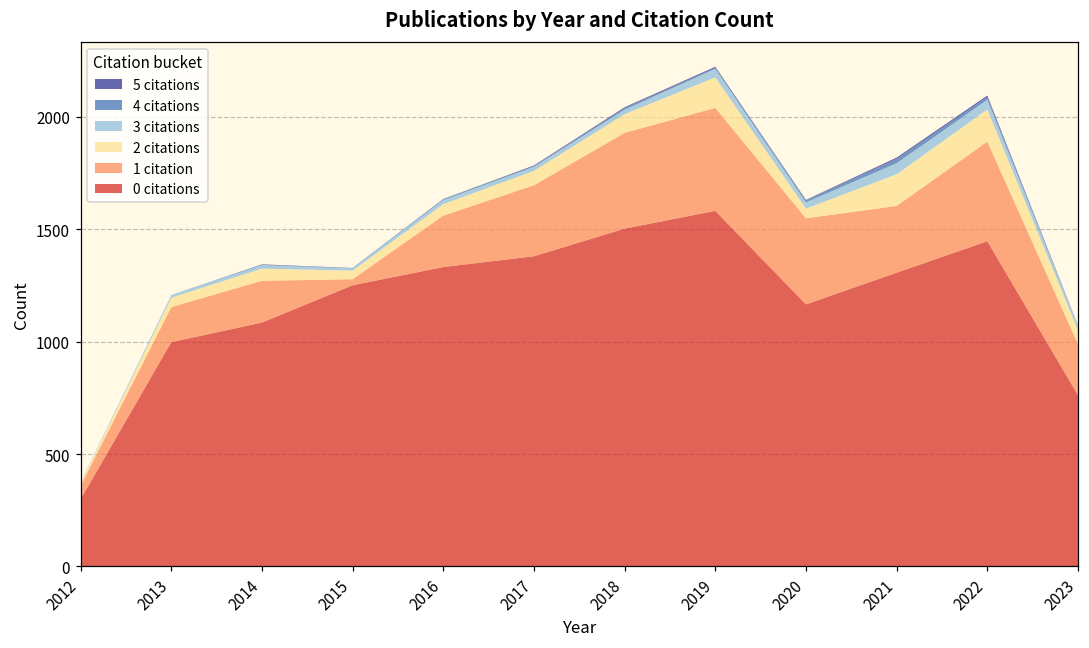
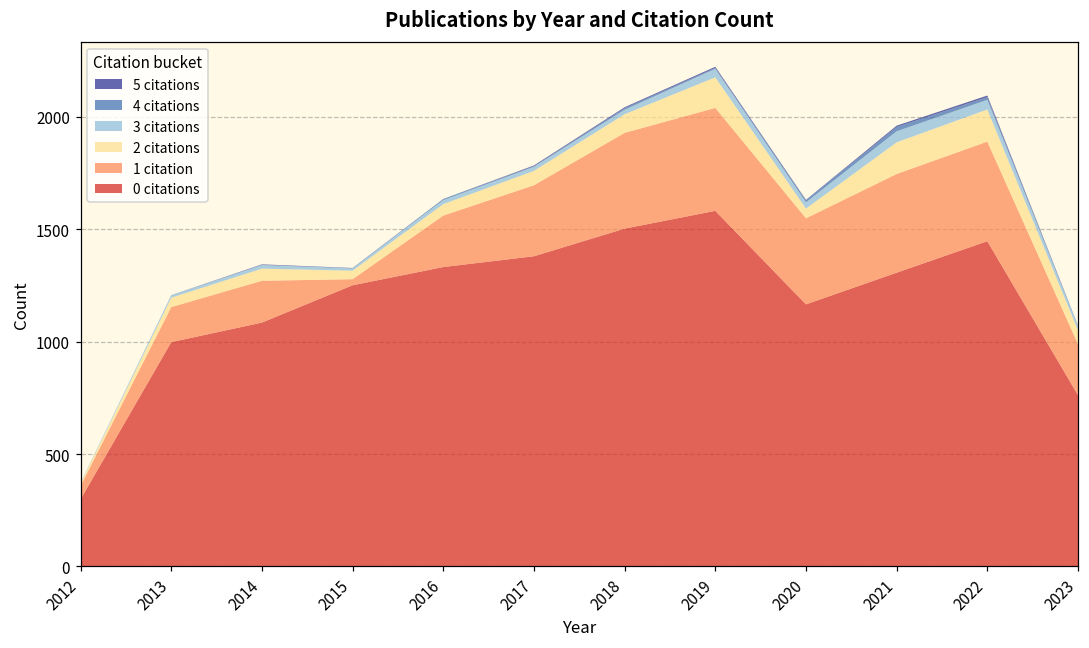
  {
    "0 citations": {
      "2012": 300,
      "2013": 1000,
      "2014": 1090,
      "2015": 1250,
      "2016": 1330,
      "2017": 1380,
      "2018": 1500,
      "2019": 1580,
      "2020": 1170,
      "2021": 1310,
      "2022": 1450,
      "2023": 760
    },
    "1 citation": {
      "2013": 160,
      "2014": 190,
      "2015": 30,
      "2016": 230,
      "2017": 320,
      "2018": 430,
      "2019": 460,
      "2020": 380,
-     "2021": 300,
+     "2021": 440,
      "2022": 440,
      "2023": 230
    },
    "2 citations": {
      "2014": 50,
      "2016": 50,
      "2017": 60,
      "2018": 80,
      "2019": 140,
      "2020": 40,
      "2021": 140,
      "2022": 140,
      "2023": 60
    },
    "3 citations": {
      "2021": 50
    }
  }
